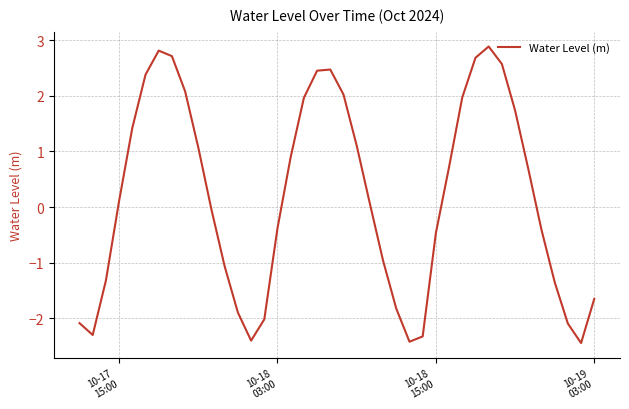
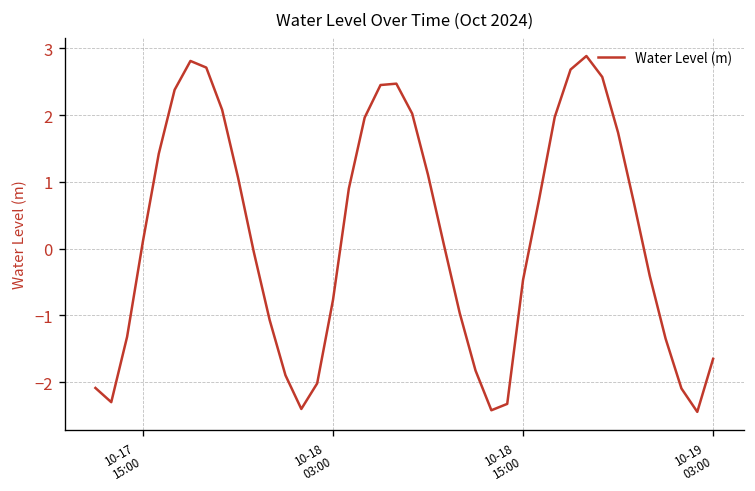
  {
    "10-17 15:00": 0.1,
-   "10-18 03:00": -0.4,
+   "10-18 03:00": -0.8,
    "10-18 15:00": -0.5,
    "10-19 03:00": -1.7
  }
